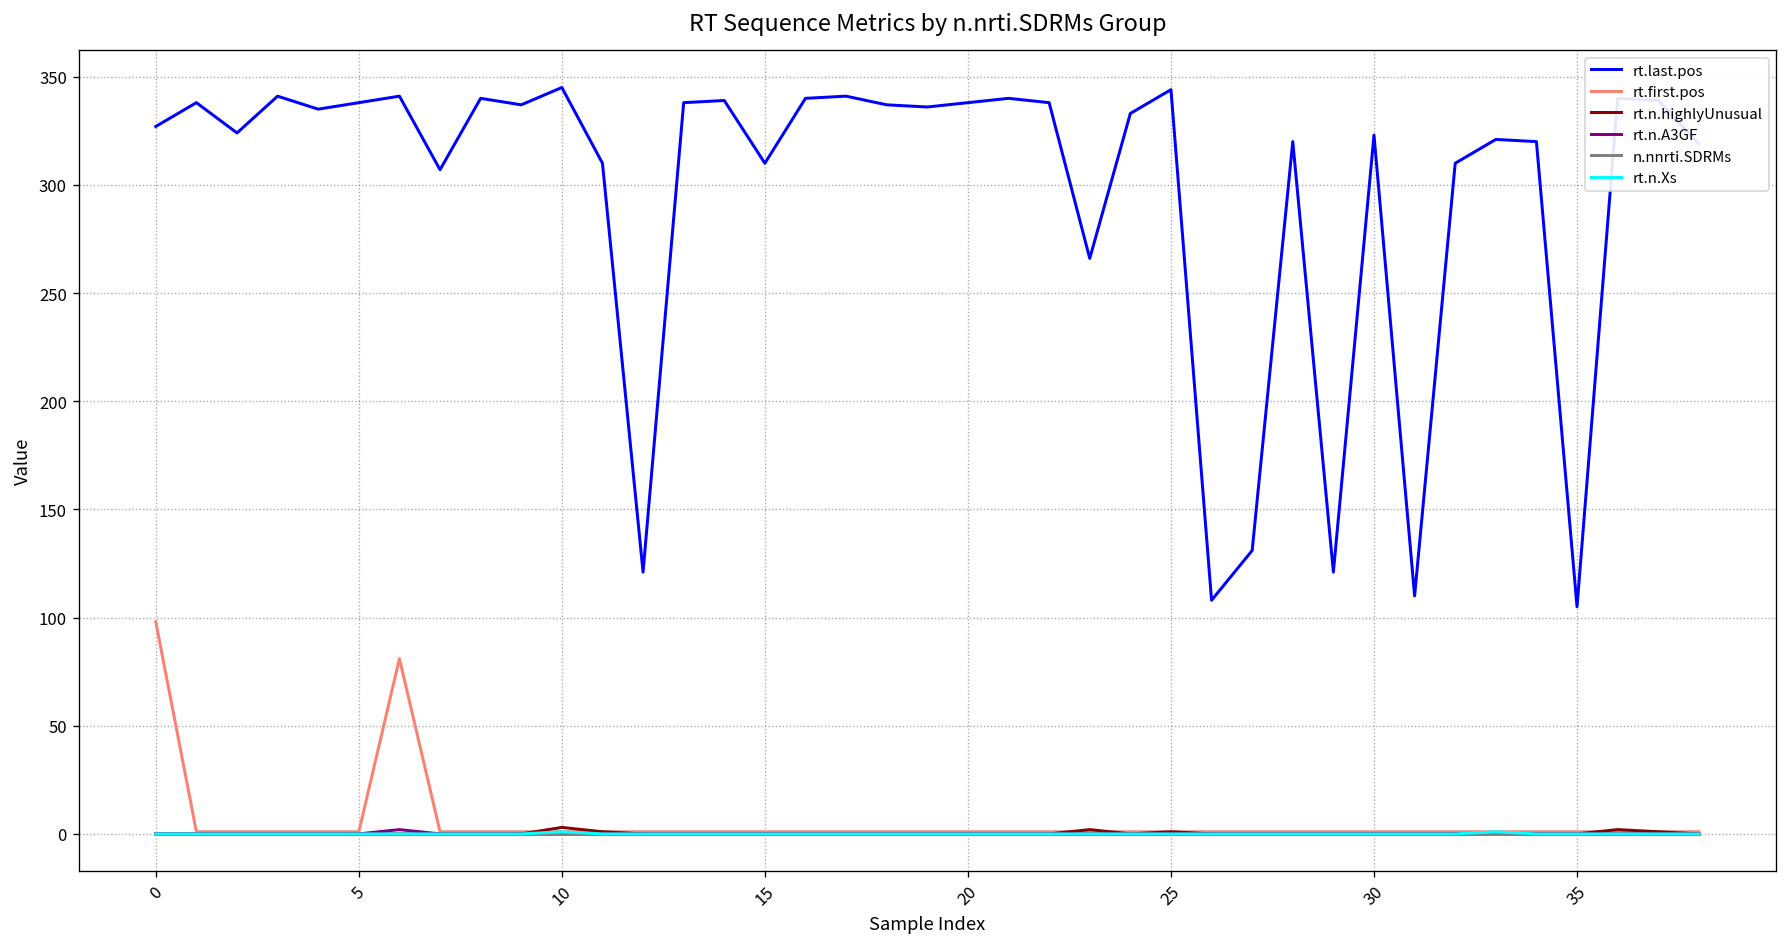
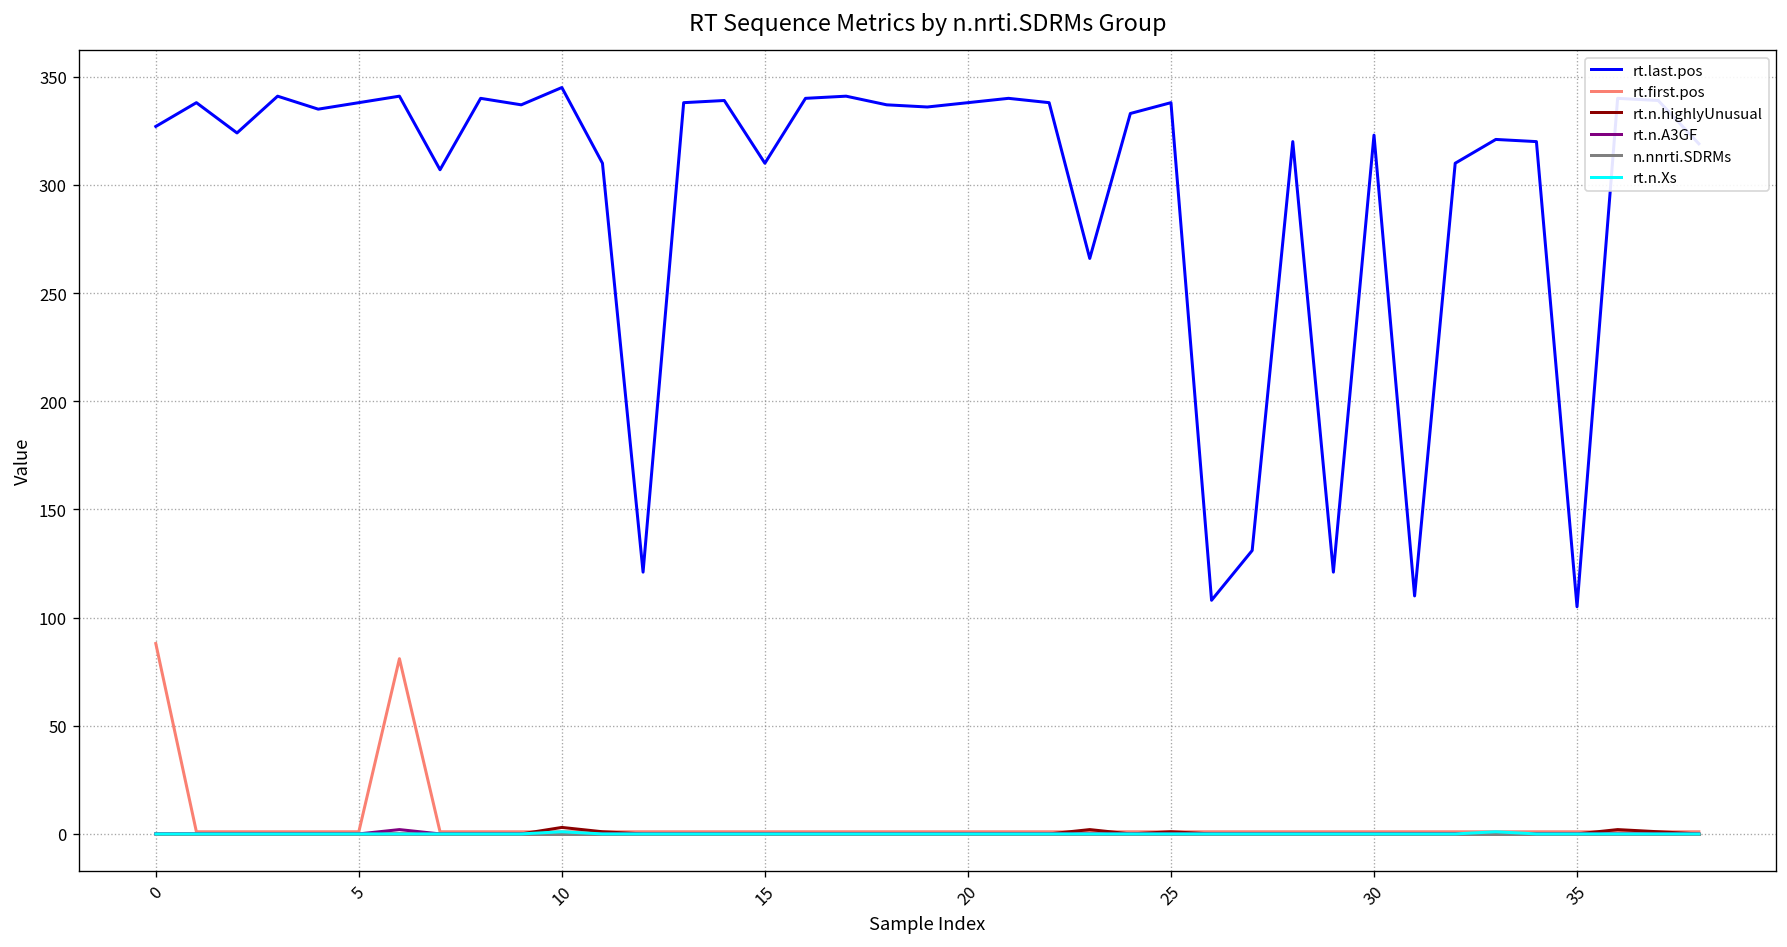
  {
    "rt.last.pos": {
      "0": 327,
      "5": 338,
      "10": 345,
      "15": 310,
      "20": 338,
-     "25": 344,
+     "25": 338,
      "30": 323,
      "35": 105
    },
    "rt.first.pos": {
-     "0": 98
+     "0": 88
    },
    "rt.n.highlyUnusual": {
      "10": 3
    }
  }
